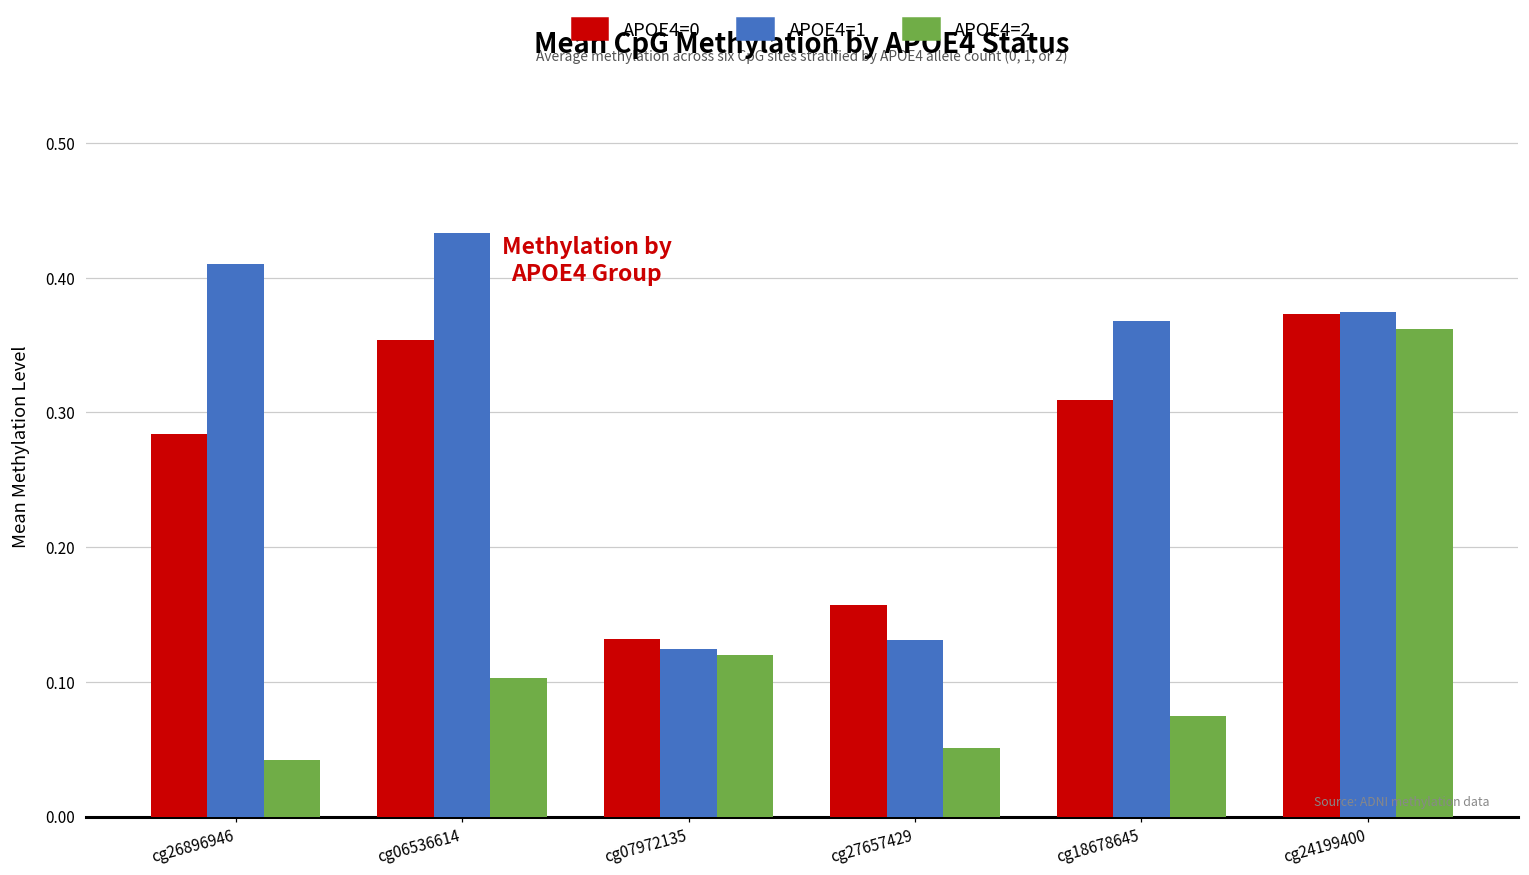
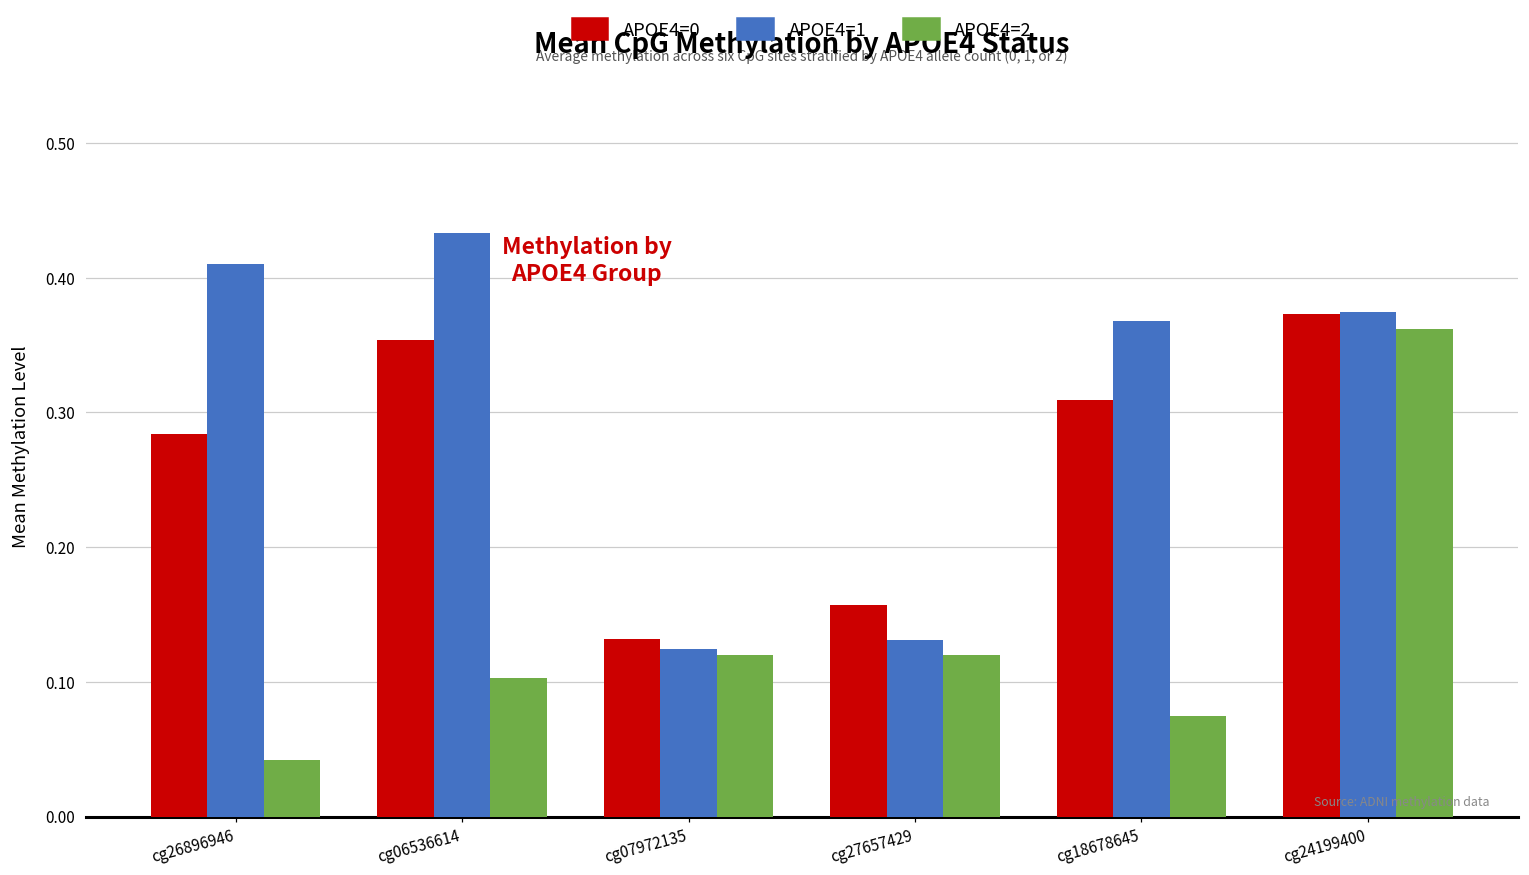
  {
    "APOE4=0": {
      "cg26896946": 0.284,
      "cg06536614": 0.354,
      "cg07972135": 0.132,
      "cg27657429": 0.157,
      "cg18678645": 0.309,
      "cg24199400": 0.373
    },
    "APOE4=1": {
      "cg26896946": 0.410,
      "cg06536614": 0.433,
      "cg07972135": 0.124,
      "cg27657429": 0.131,
      "cg18678645": 0.368,
      "cg24199400": 0.374
    },
    "APOE4=2": {
      "cg26896946": 0.042,
      "cg06536614": 0.103,
      "cg07972135": 0.120,
-     "cg27657429": 0.051,
+     "cg27657429": 0.120,
      "cg18678645": 0.075,
      "cg24199400": 0.362
    }
  }
